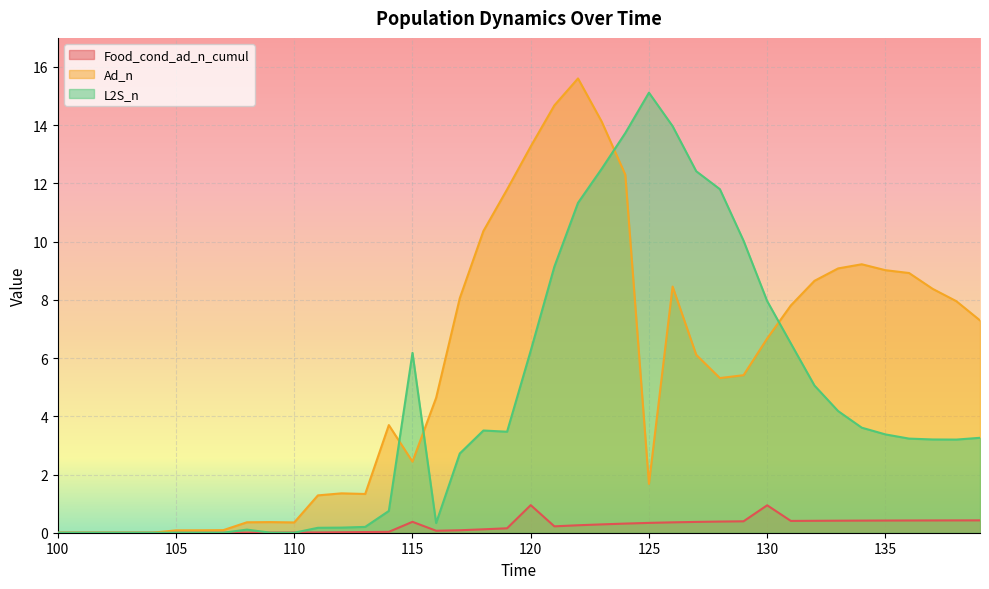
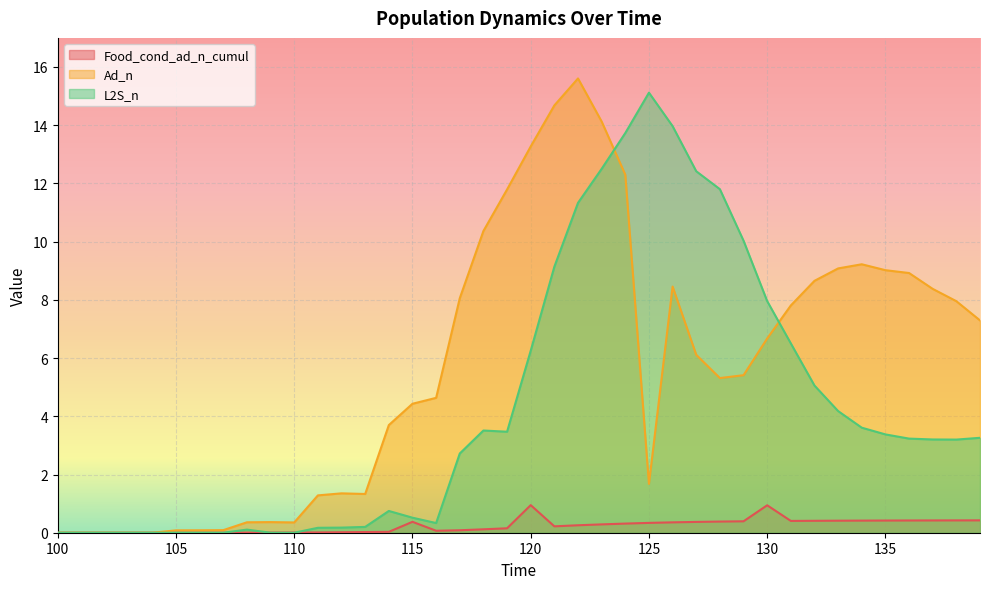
  {
    "Food_cond_ad_n_cumul": {
      "115": 0.4,
      "120": 0.9,
      "125": 0.3,
      "130": 0.9,
      "135": 0.4
    },
    "Ad_n": {
      "110": 0.4,
-     "115": 2.4,
+     "115": 4.4,
      "120": 13.3,
      "125": 1.7,
      "130": 6.7,
      "135": 9.0
    },
    "L2S_n": {
-     "115": 6.2,
+     "115": 0.5,
      "120": 6.3,
      "125": 15.1,
      "130": 8.0,
      "135": 3.4
    }
  }
